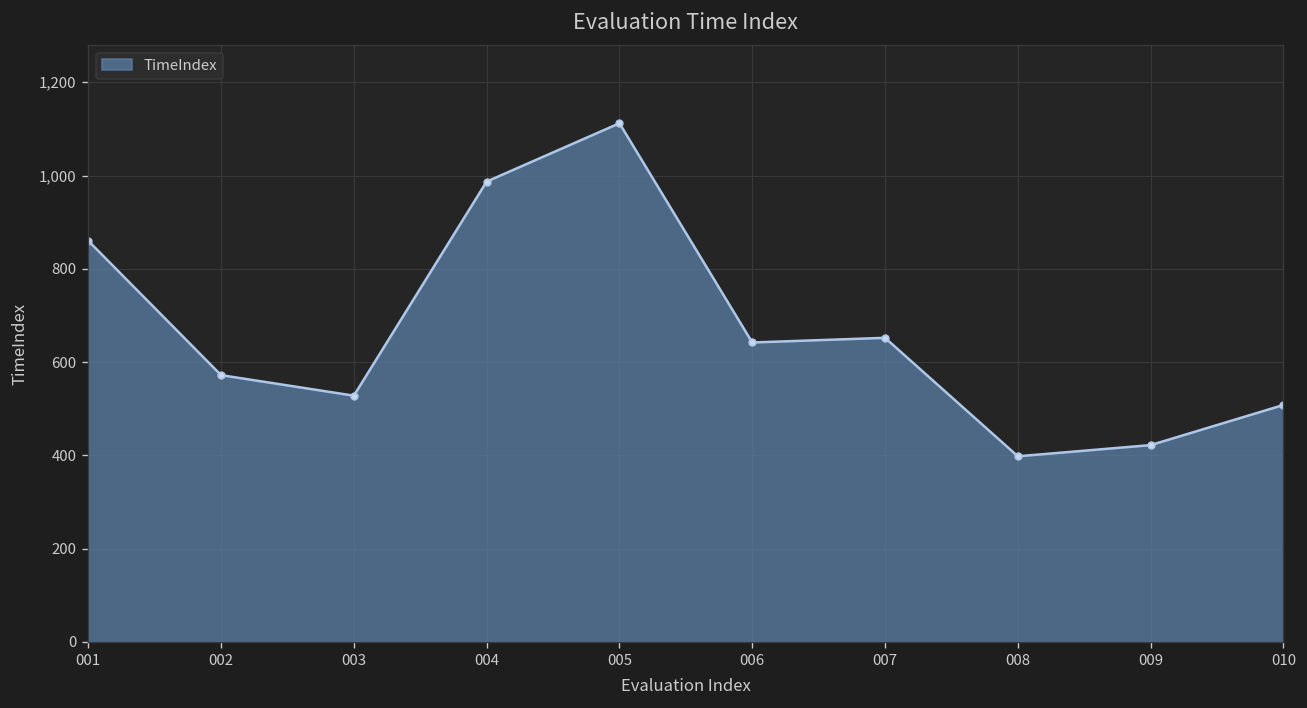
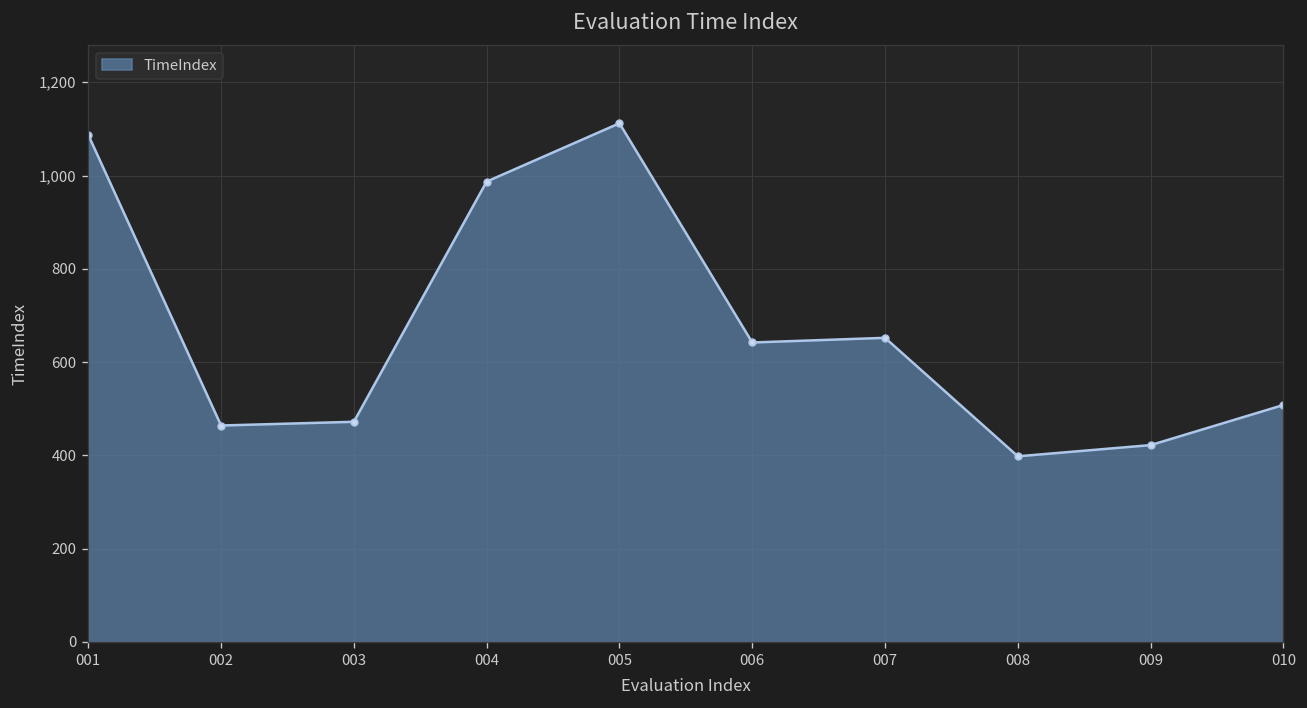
  {
-   "001": "860",
-   "002": "570",
-   "003": "530",
+   "001": "1,090",
+   "002": "460",
+   "003": "470",
    "004": "990",
    "005": "1,110",
    "006": "640",
    "007": "650",
    "008": "400",
    "009": "420",
    "010": "510"
  }
